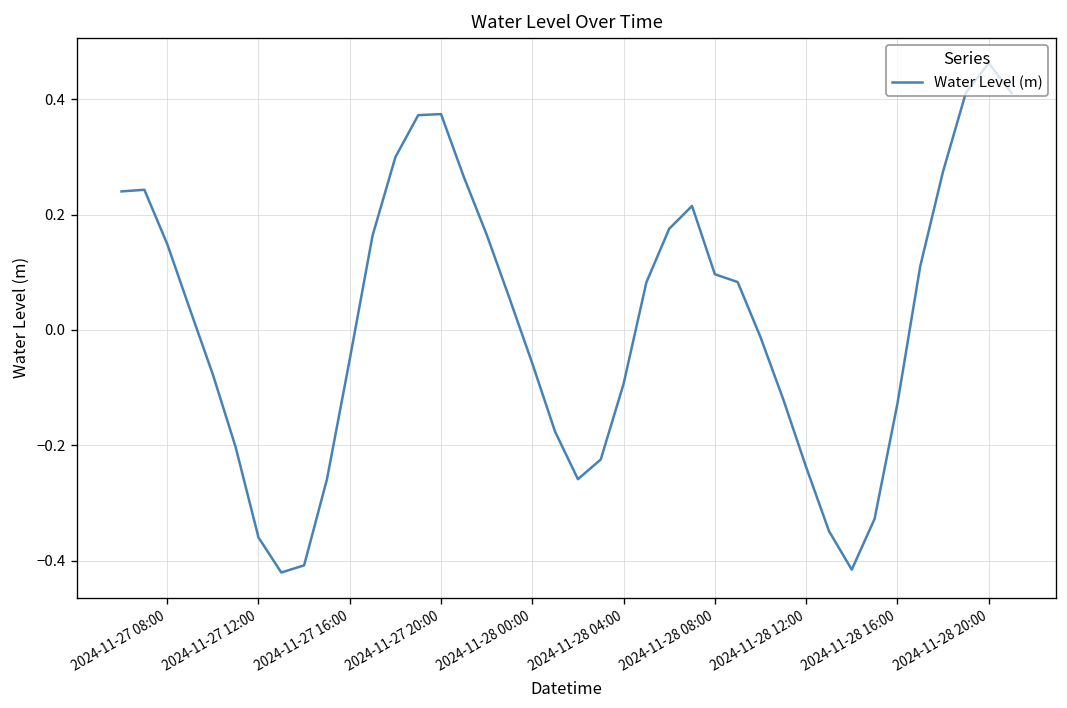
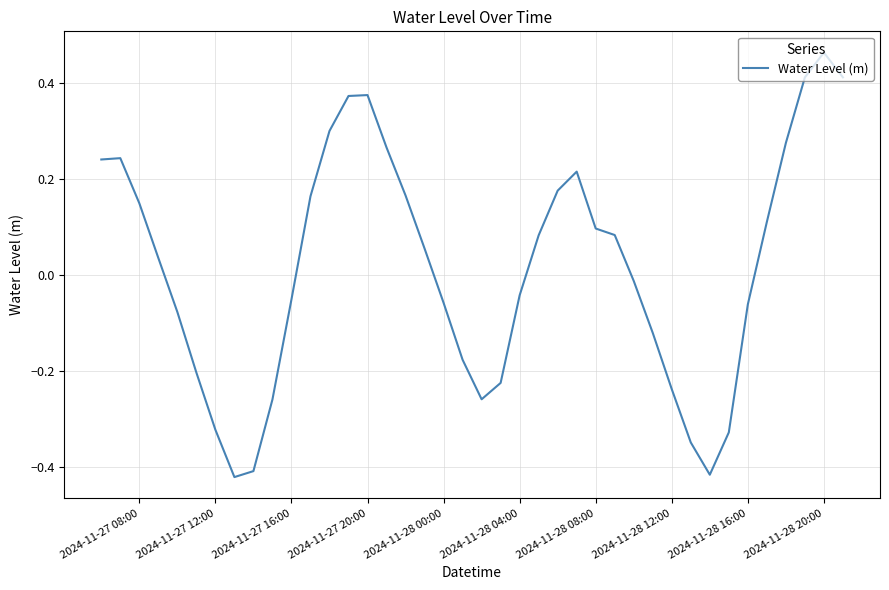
  {
    "2024-11-27 08:00": 0.15,
-   "2024-11-27 12:00": -0.36,
+   "2024-11-27 12:00": -0.32,
    "2024-11-27 16:00": -0.05,
    "2024-11-27 20:00": 0.37,
    "2024-11-28 00:00": -0.06,
-   "2024-11-28 04:00": -0.09,
+   "2024-11-28 04:00": -0.04,
    "2024-11-28 08:00": 0.10,
    "2024-11-28 12:00": -0.24,
-   "2024-11-28 16:00": -0.13
+   "2024-11-28 16:00": -0.06
  }
